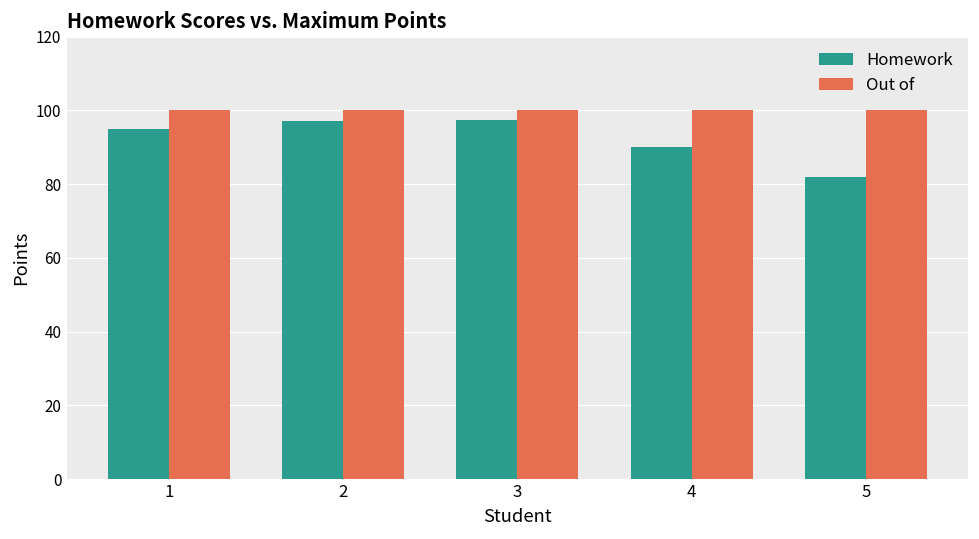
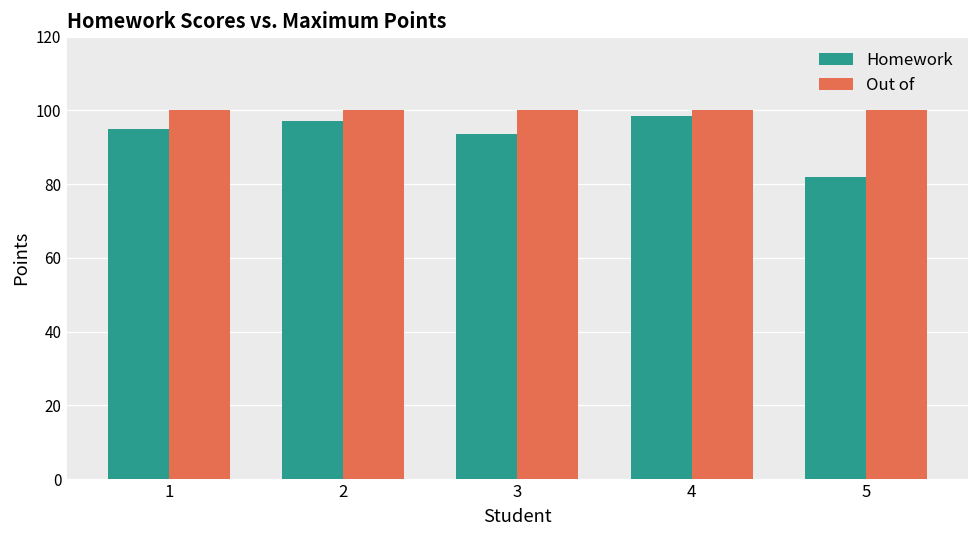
  {
    "Homework": {
      "1": 95,
      "2": 97,
-     "3": 98,
-     "4": 90,
+     "3": 94,
+     "4": 99,
      "5": 82
    },
    "Out of": {
      "1": 100,
      "2": 100,
      "3": 100,
      "4": 100,
      "5": 100
    }
  }
